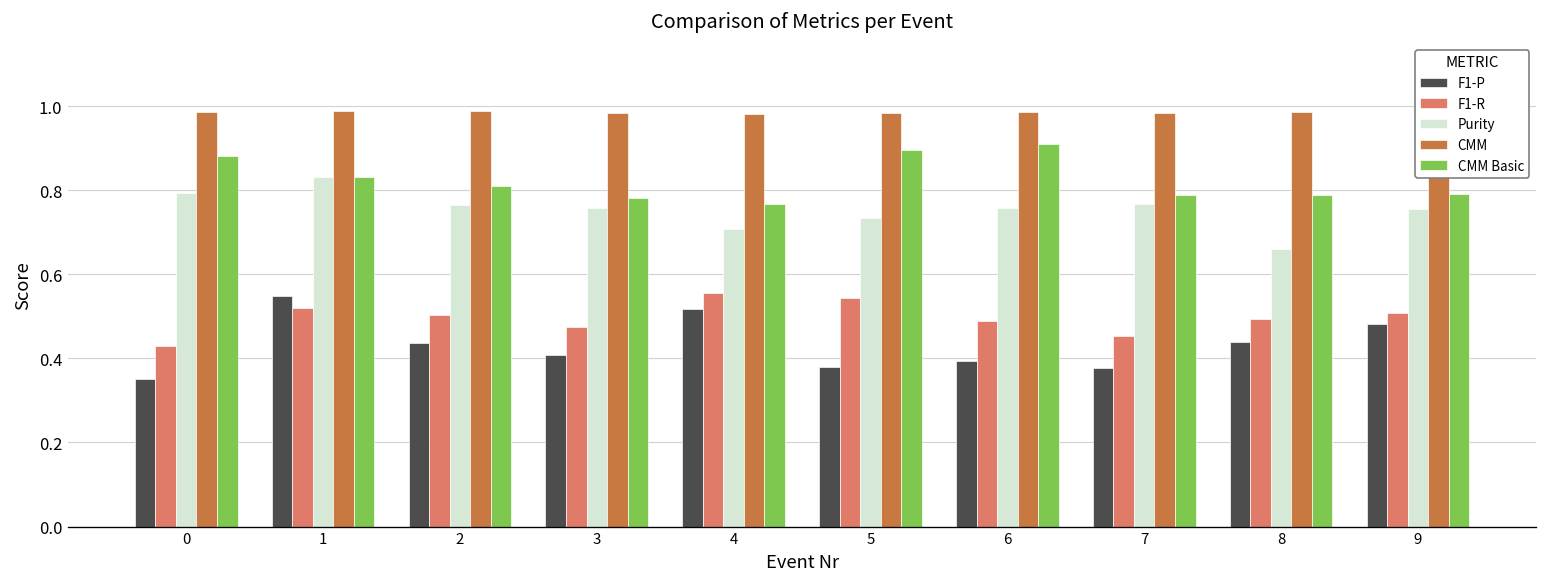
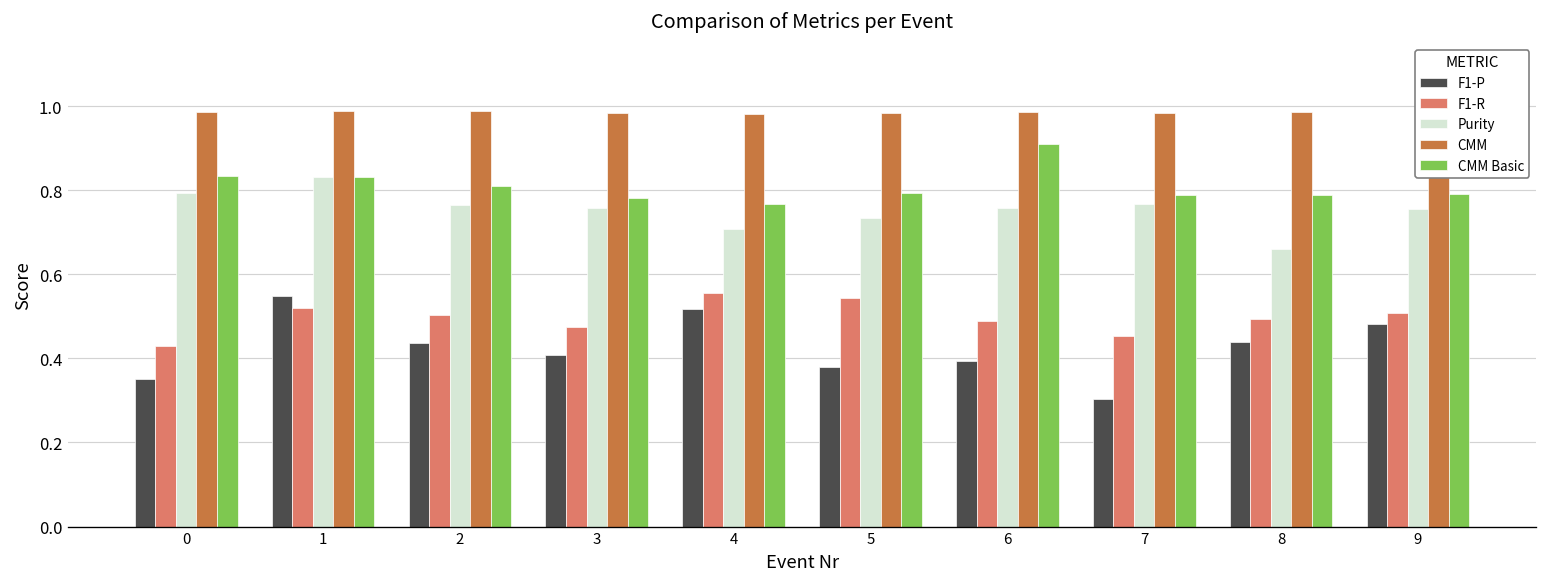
  {
    "F1-P": {
      "0": 0.35,
      "1": 0.55,
      "2": 0.44,
      "3": 0.41,
      "4": 0.52,
      "5": 0.38,
      "6": 0.39,
-     "7": 0.38,
+     "7": 0.30,
      "8": 0.44,
      "9": 0.48
    },
    "Purity": {
      "0": 0.79,
      "1": 0.83,
      "2": 0.77,
      "3": 0.76,
      "4": 0.71,
      "5": 0.73,
      "6": 0.76,
      "7": 0.77,
      "8": 0.66,
      "9": 0.76
    },
    "CMM Basic": {
-     "0": 0.88,
+     "0": 0.83,
      "1": 0.83,
      "2": 0.81,
      "3": 0.78,
      "4": 0.77,
-     "5": 0.90,
+     "5": 0.79,
      "6": 0.91,
      "7": 0.79,
      "8": 0.79,
      "9": 0.79
    }
  }
